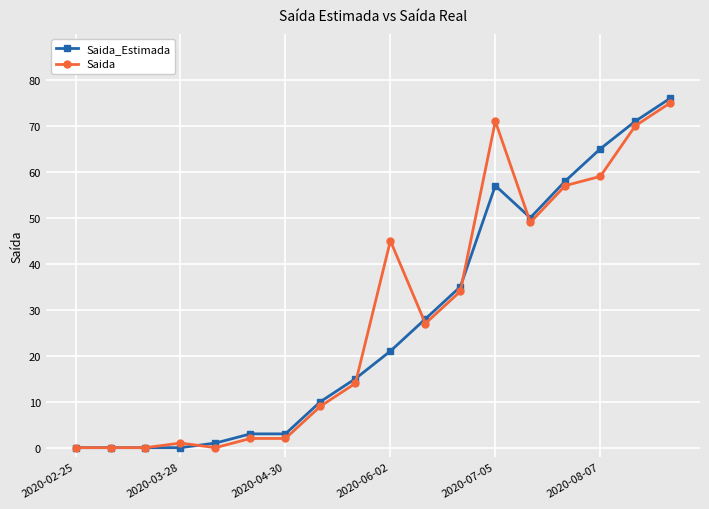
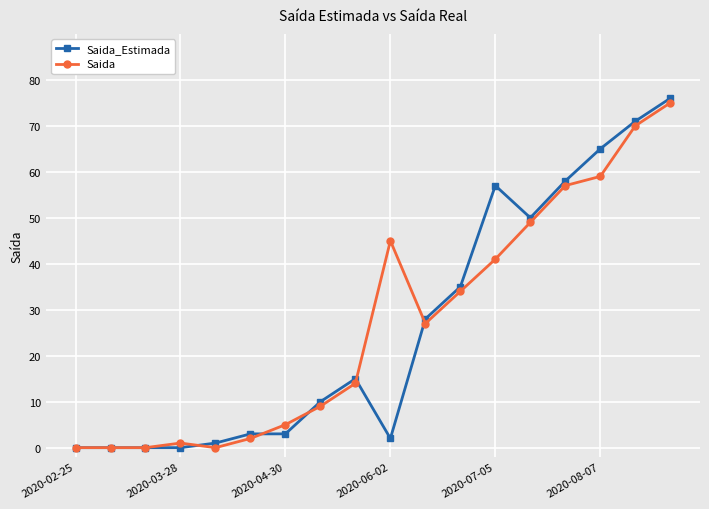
  {
    "Saida_Estimada": {
      "2020-03-28": 0,
      "2020-04-30": 3,
-     "2020-06-02": 21,
+     "2020-06-02": 2,
      "2020-07-05": 57,
      "2020-08-07": 65
    },
    "Saida": {
      "2020-03-28": 1,
-     "2020-04-30": 2,
+     "2020-04-30": 5,
      "2020-06-02": 45,
-     "2020-07-05": 71,
+     "2020-07-05": 41,
      "2020-08-07": 59
    }
  }
